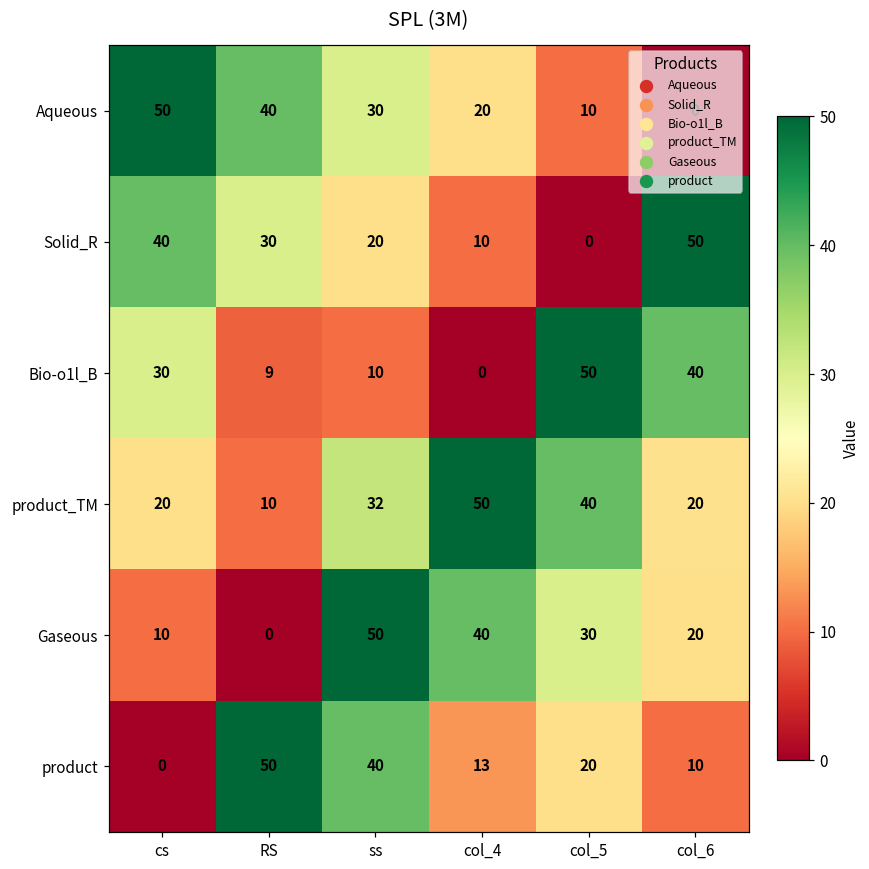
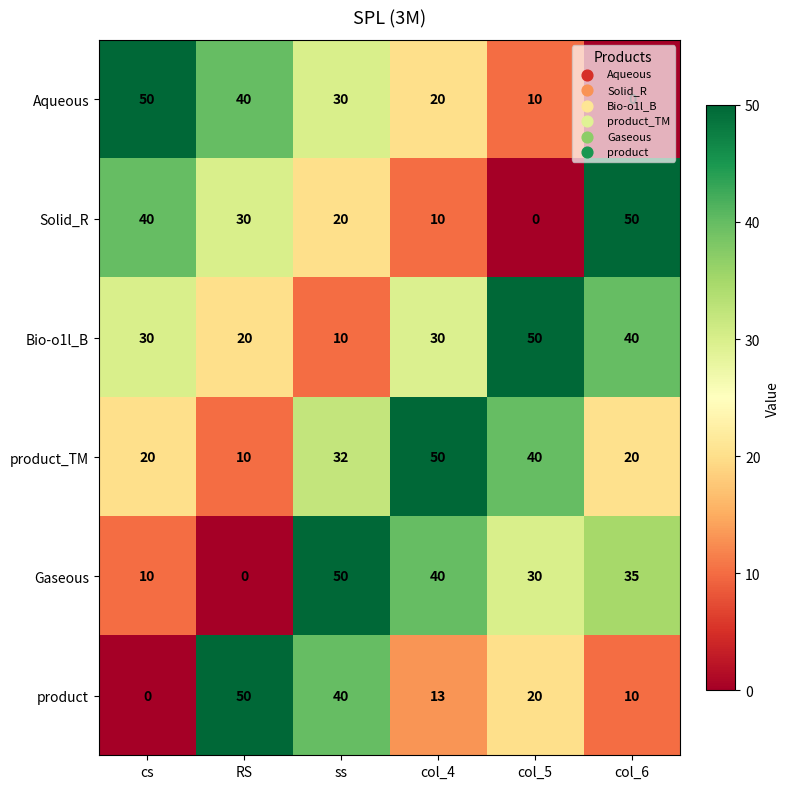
  {
    "Aqueous": {
      "cs": 50,
      "RS": 40,
      "ss": 30,
      "col_4": 20,
      "col_5": 10
    },
    "Solid_R": {
      "cs": 40,
      "RS": 30,
      "ss": 20,
      "col_4": 10,
      "col_5": 0,
      "col_6": 50
    },
    "Bio-o1l_B": {
      "cs": 30,
-     "RS": 9,
+     "RS": 20,
      "ss": 10,
-     "col_4": 0,
+     "col_4": 30,
      "col_5": 50,
      "col_6": 40
    },
    "product_TM": {
      "cs": 20,
      "RS": 10,
      "ss": 32,
      "col_4": 50,
      "col_5": 40,
      "col_6": 20
    },
    "Gaseous": {
      "cs": 10,
      "RS": 0,
      "ss": 50,
      "col_4": 40,
      "col_5": 30,
-     "col_6": 20
+     "col_6": 35
    },
    "product": {
      "cs": 0,
      "RS": 50,
      "ss": 40,
      "col_4": 13,
      "col_5": 20,
      "col_6": 10
    }
  }
